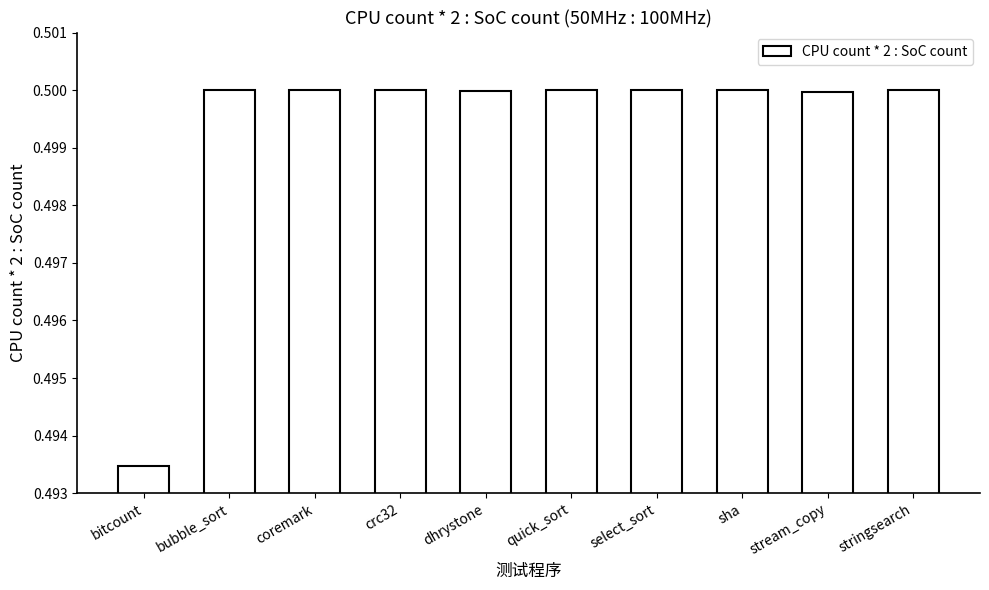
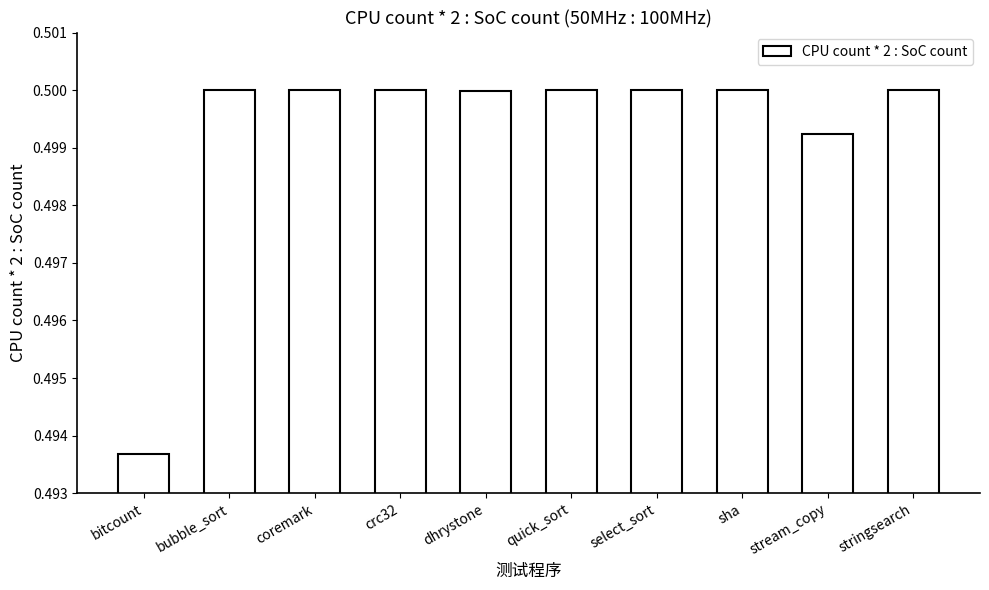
  {
-   "bitcount": 0.4935,
+   "bitcount": 0.4937,
    "bubble_sort": 0.5000,
    "coremark": 0.5000,
    "crc32": 0.5000,
    "dhrystone": 0.5000,
    "quick_sort": 0.5000,
    "select_sort": 0.5000,
    "sha": 0.5000,
-   "stream_copy": 0.5000,
+   "stream_copy": 0.4992,
    "stringsearch": 0.5000
  }
